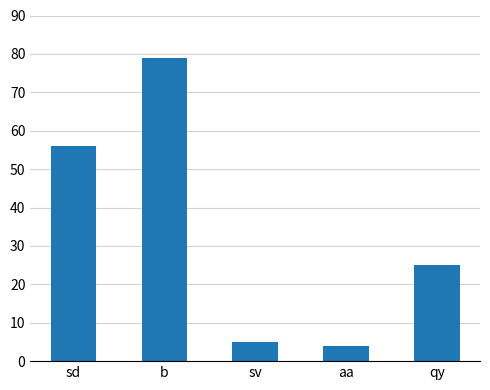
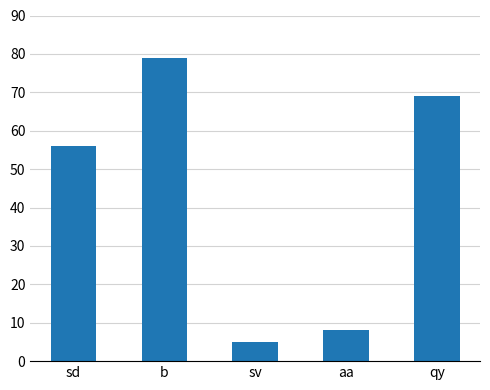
  {
    "sd": 56,
    "b": 79,
    "sv": 5,
-   "aa": 4,
-   "qy": 25
+   "aa": 8,
+   "qy": 69
  }
